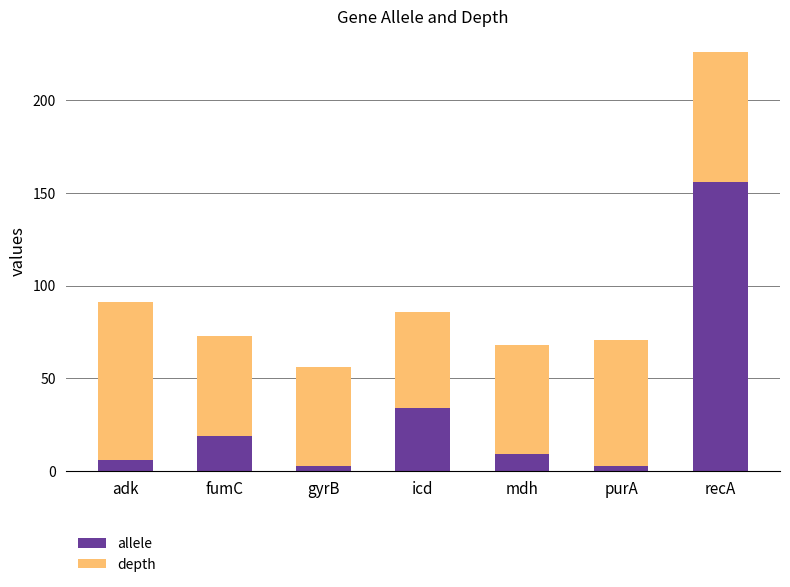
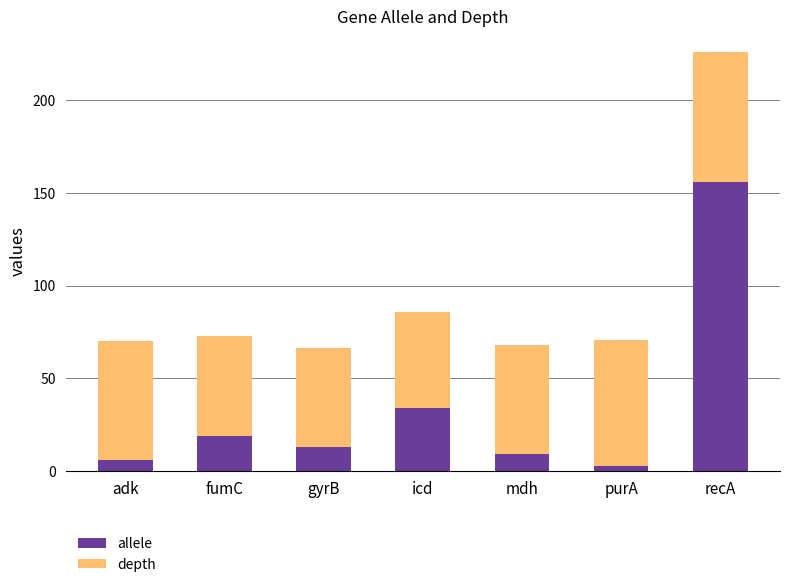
  {
    "allele": {
      "adk": 6,
      "fumC": 19,
-     "gyrB": 3,
+     "gyrB": 13,
      "icd": 34,
      "mdh": 9,
      "purA": 3,
      "recA": 156
    },
    "depth": {
-     "adk": 85,
+     "adk": 64,
      "fumC": 54,
      "gyrB": 53,
      "icd": 52,
      "mdh": 59,
      "purA": 68,
      "recA": 70
    }
  }
